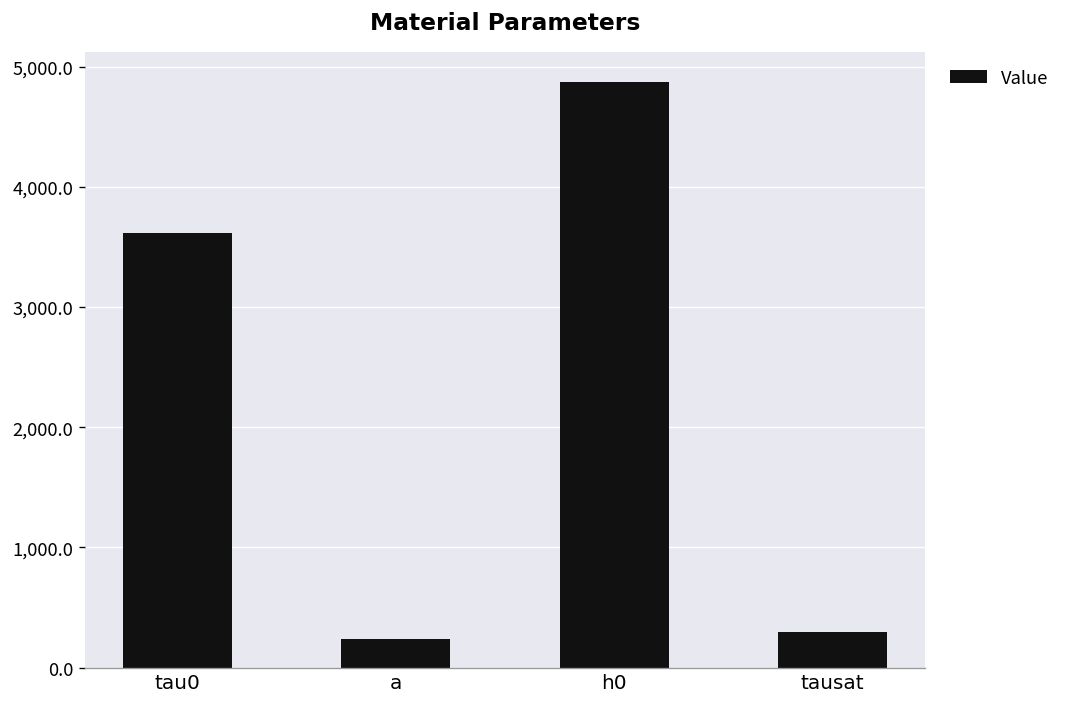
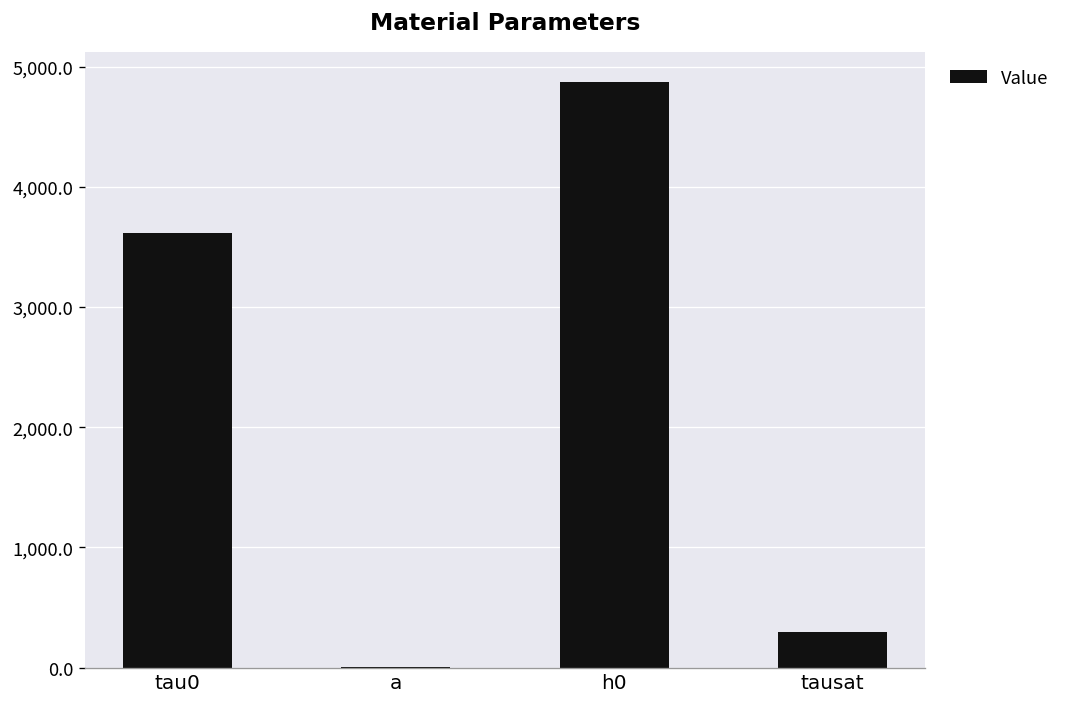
  {
    "tau0": "3,620",
-   "a": "240",
+   "a": "0",
    "h0": "4,880",
    "tausat": "300"
  }
